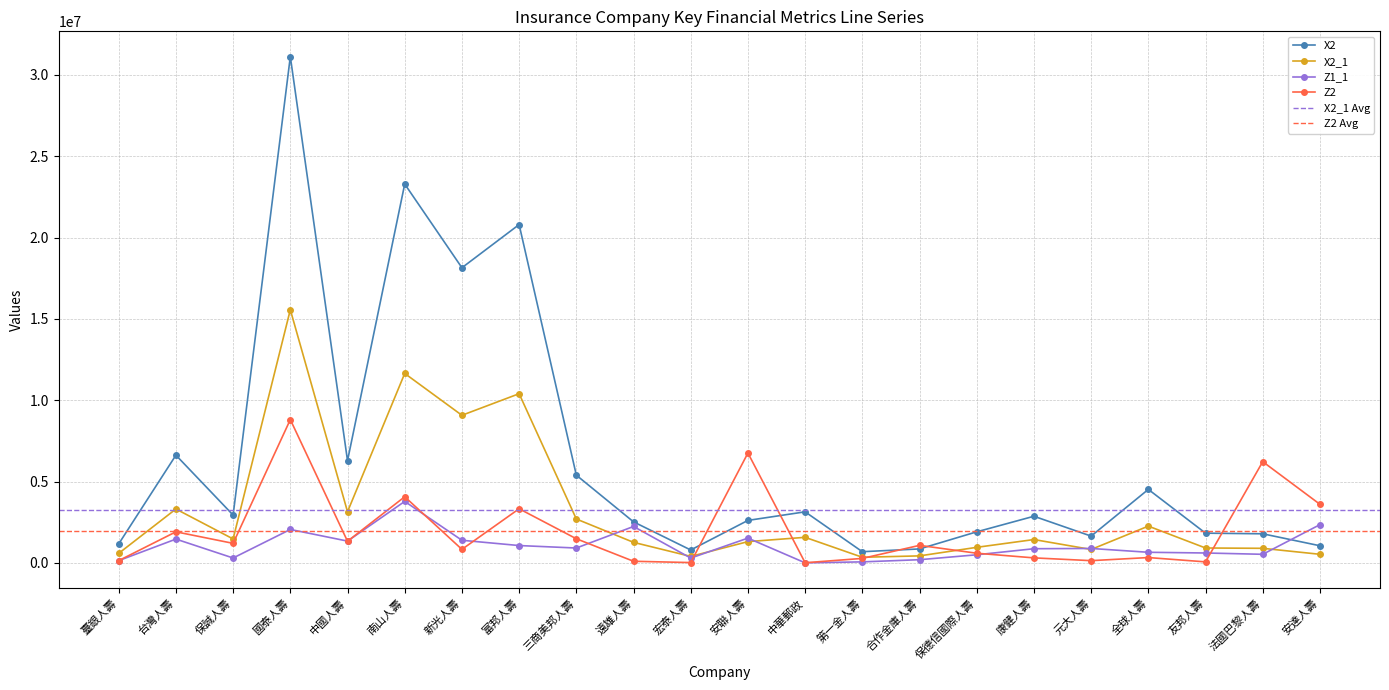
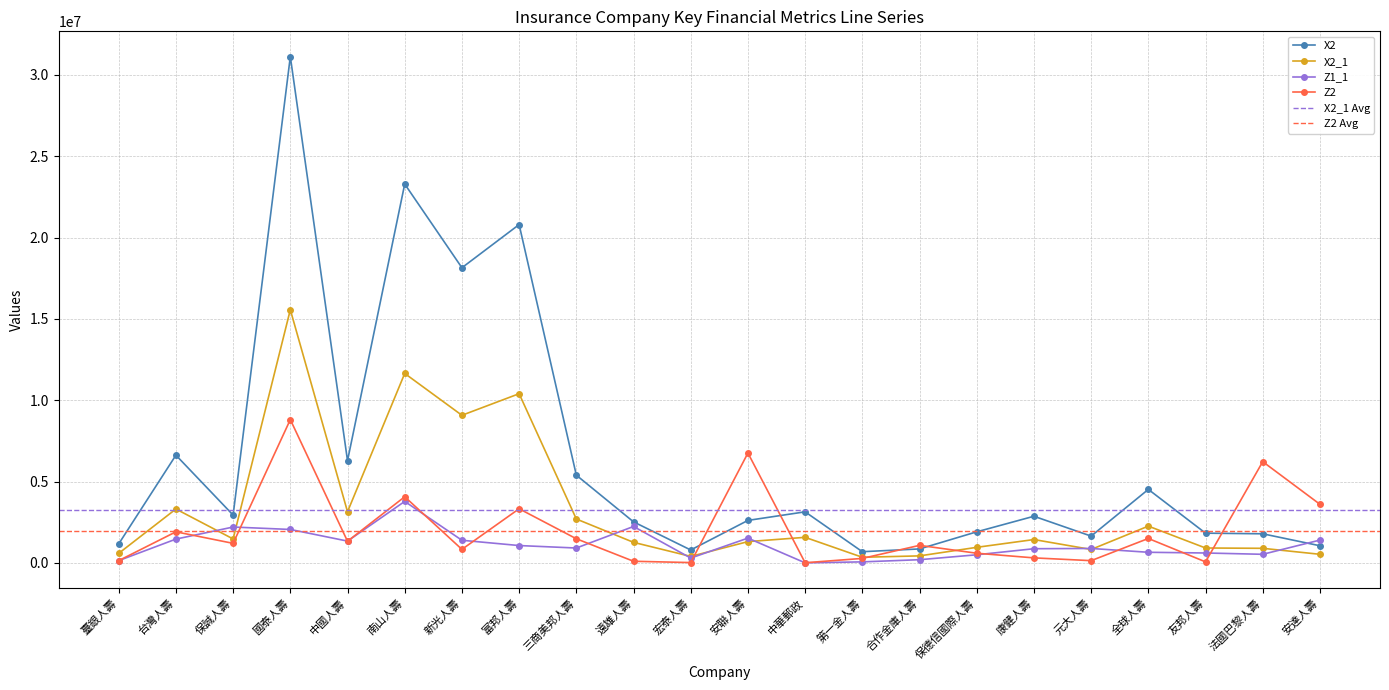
  {
    "X2": {
      "臺銀人壽": 1200000,
      "台灣人壽": 6600000,
      "保誠人壽": 2900000,
      "國泰人壽": 31100000,
      "中國人壽": 6300000,
      "南山人壽": 23300000,
      "新光人壽": 18100000,
      "富邦人壽": 20800000,
      "三商美邦人壽": 5400000,
      "遠雄人壽": 2500000,
      "宏泰人壽": 800000,
      "安聯人壽": 2600000,
      "中華郵政": 3100000,
      "第一金人壽": 700000,
      "合作金庫人壽": 900000,
      "保德信國際人壽": 1900000,
      "康健人壽": 2900000,
      "元大人壽": 1600000,
      "全球人壽": 4500000,
      "友邦人壽": 1800000,
      "法國巴黎人壽": 1800000,
      "安達人壽": 1000000
    },
    "X2_1": {
      "臺銀人壽": 600000,
      "台灣人壽": 3300000,
      "保誠人壽": 1500000,
      "國泰人壽": 15600000,
      "中國人壽": 3100000,
      "南山人壽": 11600000,
      "新光人壽": 9100000,
      "富邦人壽": 10400000,
      "三商美邦人壽": 2700000,
      "遠雄人壽": 1300000,
      "安聯人壽": 1300000,
      "中華郵政": 1600000,
      "合作金庫人壽": 400000,
      "保德信國際人壽": 1000000,
      "康健人壽": 1400000,
      "全球人壽": 2300000,
      "友邦人壽": 900000,
      "法國巴黎人壽": 900000,
      "安達人壽": 500000
    },
    "Z1_1": {
      "台灣人壽": 1500000,
-     "保誠人壽": 300000,
+     "保誠人壽": 2200000,
      "國泰人壽": 2100000,
      "南山人壽": 3800000,
      "新光人壽": 1400000,
      "富邦人壽": 1100000,
      "三商美邦人壽": 900000,
      "遠雄人壽": 2200000,
      "安聯人壽": 1500000,
      "第一金人壽": 100000,
      "合作金庫人壽": 200000,
      "康健人壽": 900000,
      "全球人壽": 600000,
      "友邦人壽": 600000,
      "法國巴黎人壽": 500000,
-     "安達人壽": 2300000
+     "安達人壽": 1400000
    },
    "Z2": {
      "台灣人壽": 1900000,
      "保誠人壽": 1200000,
      "國泰人壽": 8800000,
      "南山人壽": 4100000,
      "新光人壽": 800000,
      "富邦人壽": 3300000,
      "三商美邦人壽": 1500000,
      "遠雄人壽": 100000,
      "宏泰人壽": 0,
      "安聯人壽": 6800000,
      "合作金庫人壽": 1100000,
      "康健人壽": 300000,
      "元大人壽": 100000,
-     "全球人壽": 300000,
+     "全球人壽": 1500000,
      "友邦人壽": 100000,
      "法國巴黎人壽": 6200000,
      "安達人壽": 3600000
    }
  }
